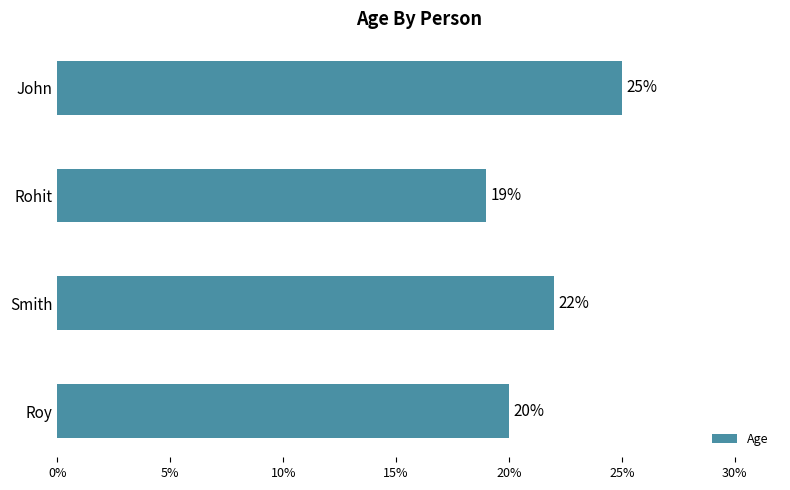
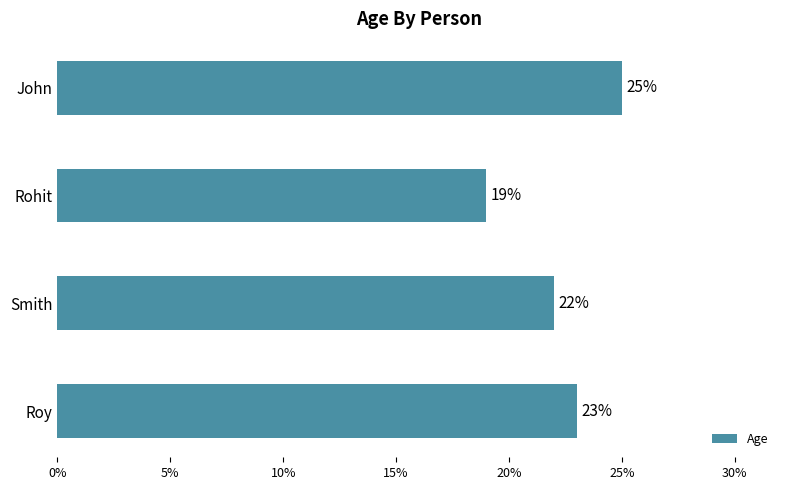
  {
    "John": "25%",
    "Rohit": "19%",
    "Smith": "22%",
-   "Roy": "20%"
+   "Roy": "23%"
  }
